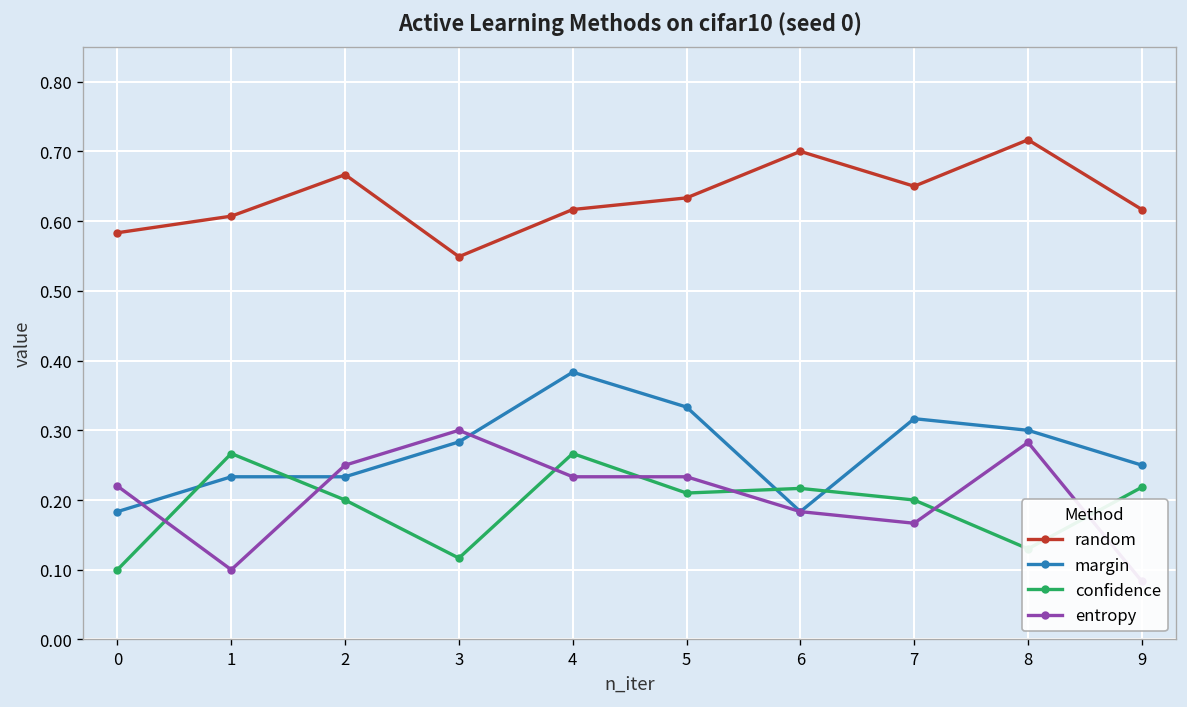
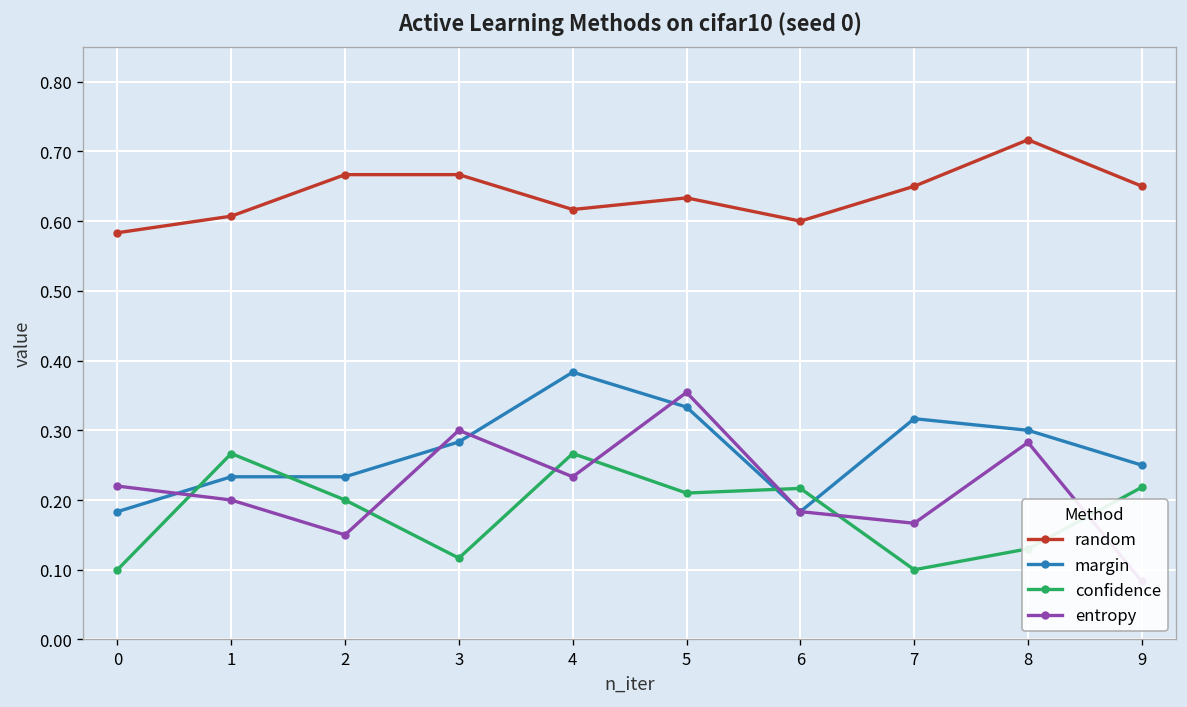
  {
    "random": {
      "0": 0.58,
      "1": 0.61,
      "2": 0.67,
-     "3": 0.55,
+     "3": 0.67,
      "4": 0.62,
      "5": 0.63,
-     "6": 0.7,
+     "6": 0.6,
      "7": 0.65,
      "8": 0.72,
-     "9": 0.62
+     "9": 0.65
    },
    "margin": {
      "0": 0.18,
      "1": 0.23,
      "2": 0.23,
      "3": 0.28,
      "4": 0.38,
      "5": 0.33,
      "7": 0.32,
      "8": 0.30,
      "9": 0.25
    },
    "confidence": {
      "0": 0.1,
      "1": 0.27,
      "2": 0.2,
      "3": 0.12,
      "4": 0.27,
      "5": 0.21,
      "6": 0.22,
-     "7": 0.2,
+     "7": 0.1,
      "9": 0.22
    },
    "entropy": {
      "0": 0.22,
-     "1": 0.1,
-     "2": 0.25,
+     "1": 0.2,
+     "2": 0.15,
      "3": 0.30,
      "4": 0.23,
-     "5": 0.23,
+     "5": 0.35,
      "7": 0.17,
      "8": 0.28
    }
  }
